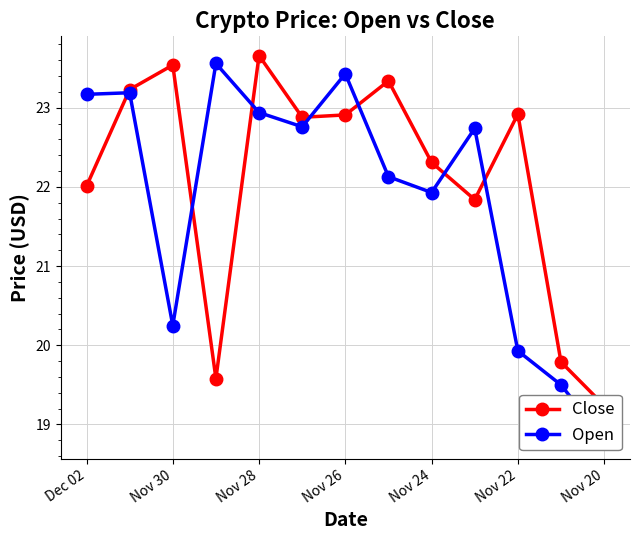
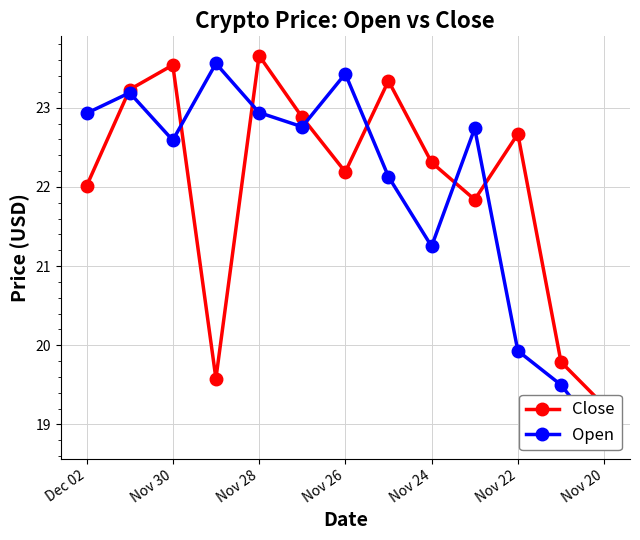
  {
    "Close": {
      "Dec 02": 22.0,
      "Nov 30": 23.5,
      "Nov 28": 23.7,
-     "Nov 26": 22.9,
+     "Nov 26": 22.2,
      "Nov 24": 22.3,
-     "Nov 22": 22.9
+     "Nov 22": 22.7
    },
    "Open": {
-     "Dec 02": 23.2,
-     "Nov 30": 20.3,
+     "Dec 02": 22.9,
+     "Nov 30": 22.6,
      "Nov 28": 22.9,
      "Nov 26": 23.4,
-     "Nov 24": 21.9,
+     "Nov 24": 21.3,
      "Nov 22": 19.9
    }
  }
